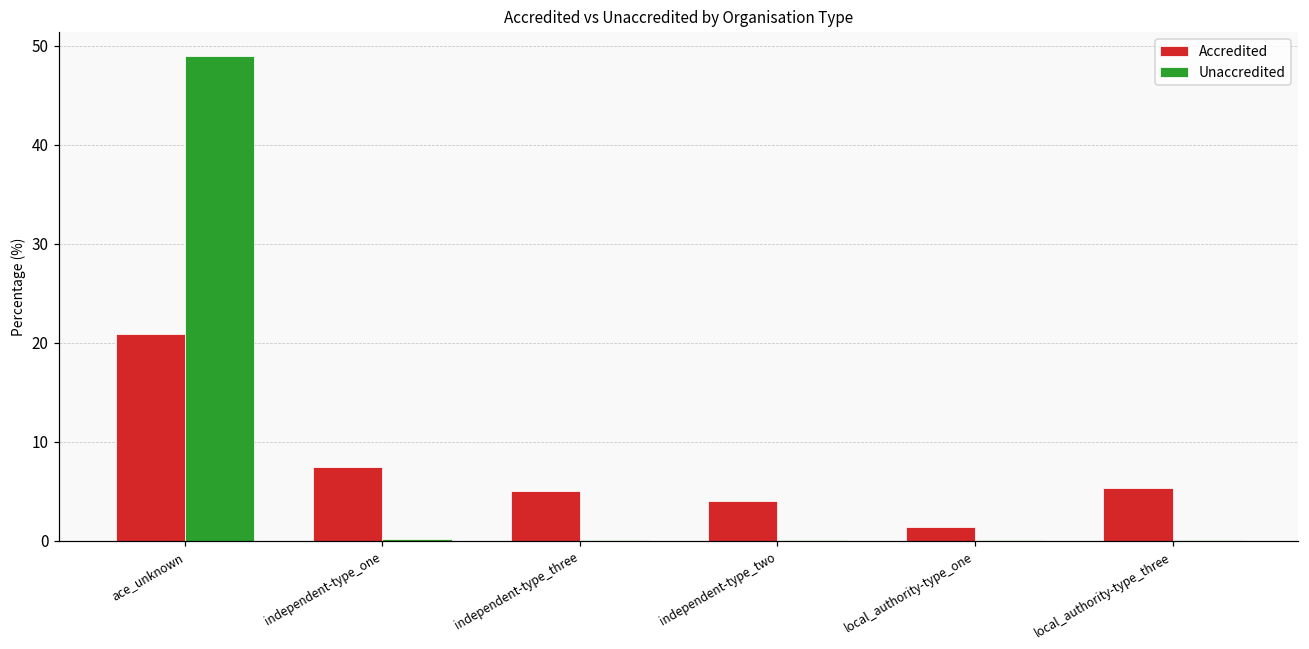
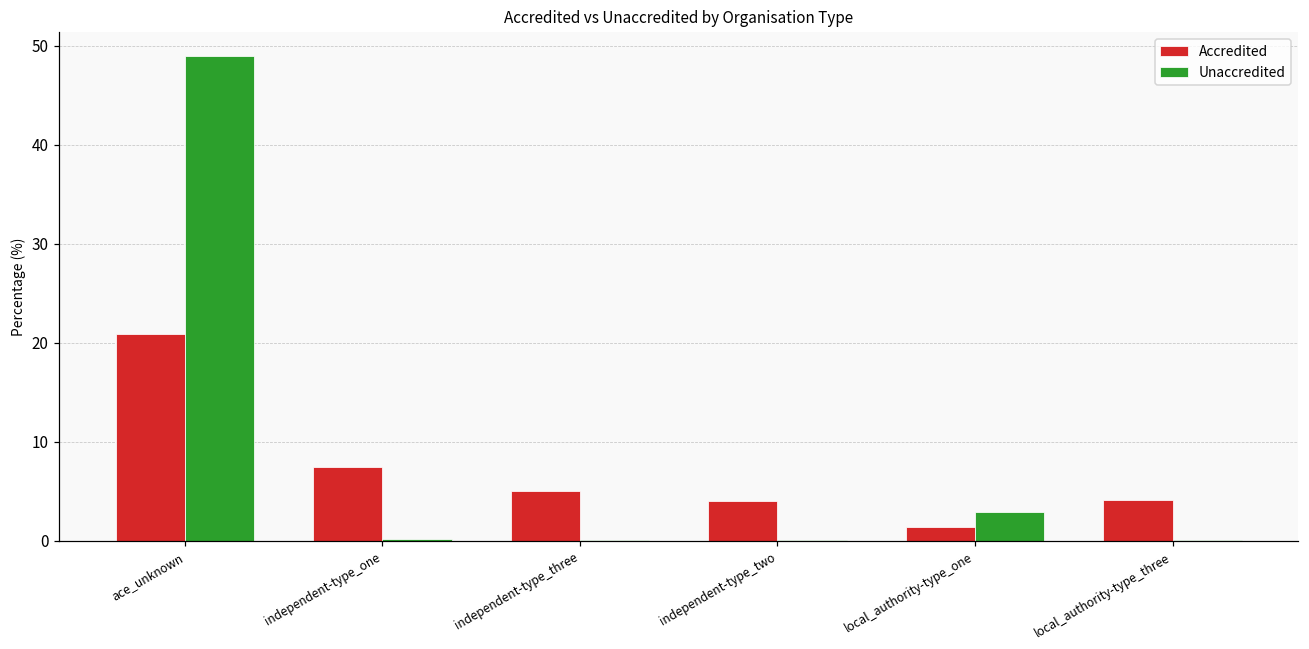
  {
    "Accredited": {
      "ace_unknown": 21,
      "independent-type_one": 7,
      "independent-type_three": 5,
      "independent-type_two": 4,
      "local_authority-type_one": 1,
-     "local_authority-type_three": 5
+     "local_authority-type_three": 4
    },
    "Unaccredited": {
      "ace_unknown": 49,
-     "local_authority-type_one": 0
+     "local_authority-type_one": 3
    }
  }
